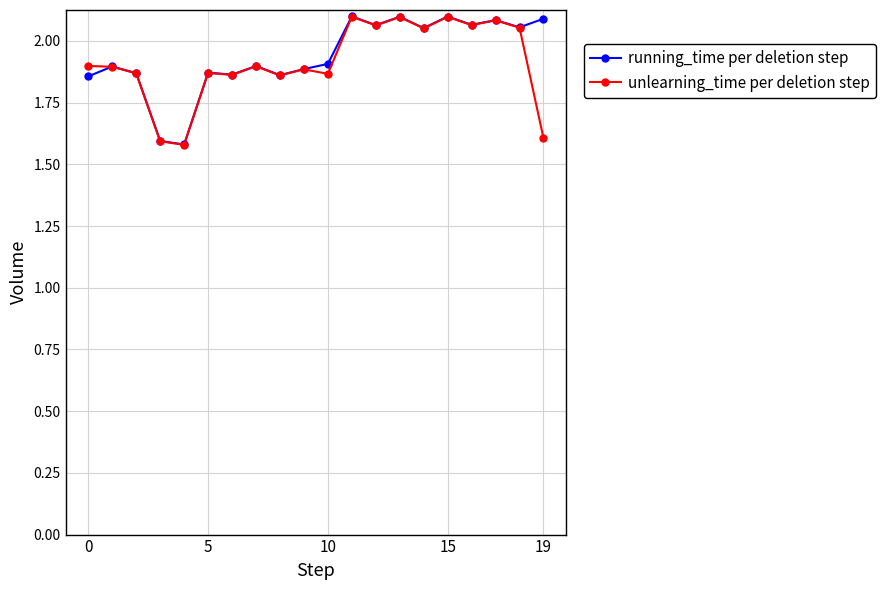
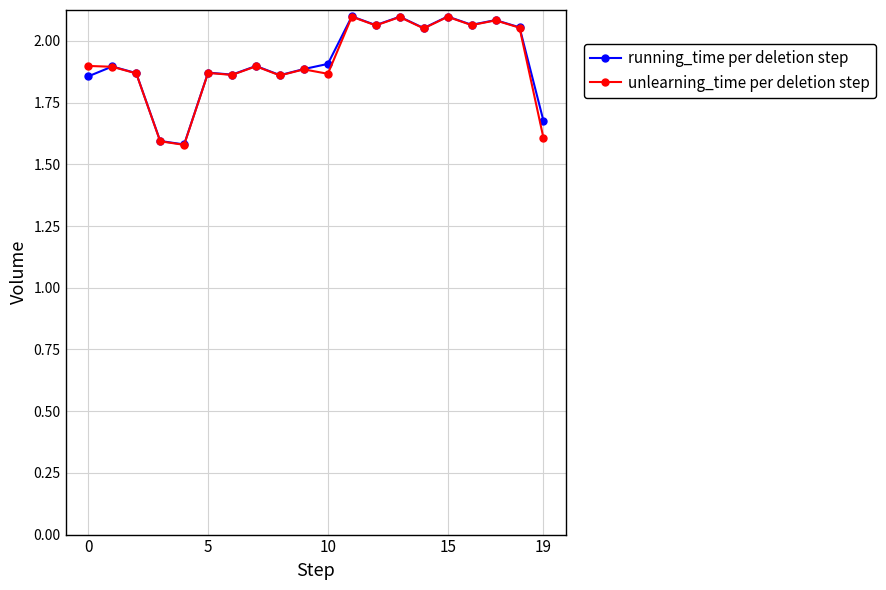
  {
    "running_time per deletion step": {
      "0": 1.86,
      "10": 1.91,
-     "19": 2.09
+     "19": 1.68
    },
    "unlearning_time per deletion step": {
      "0": 1.90,
      "10": 1.87,
      "19": 1.61
    }
  }
